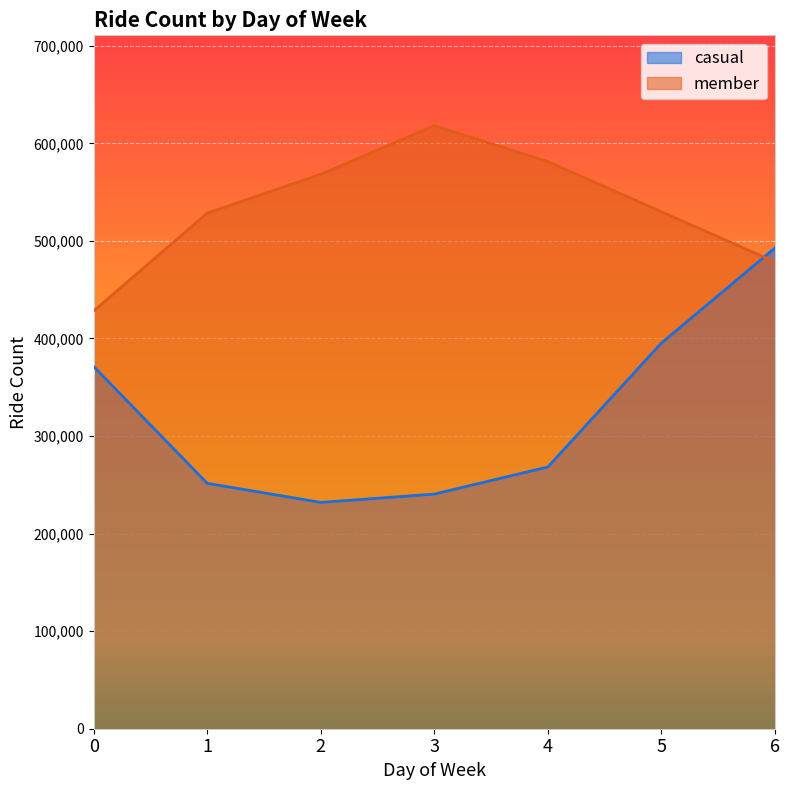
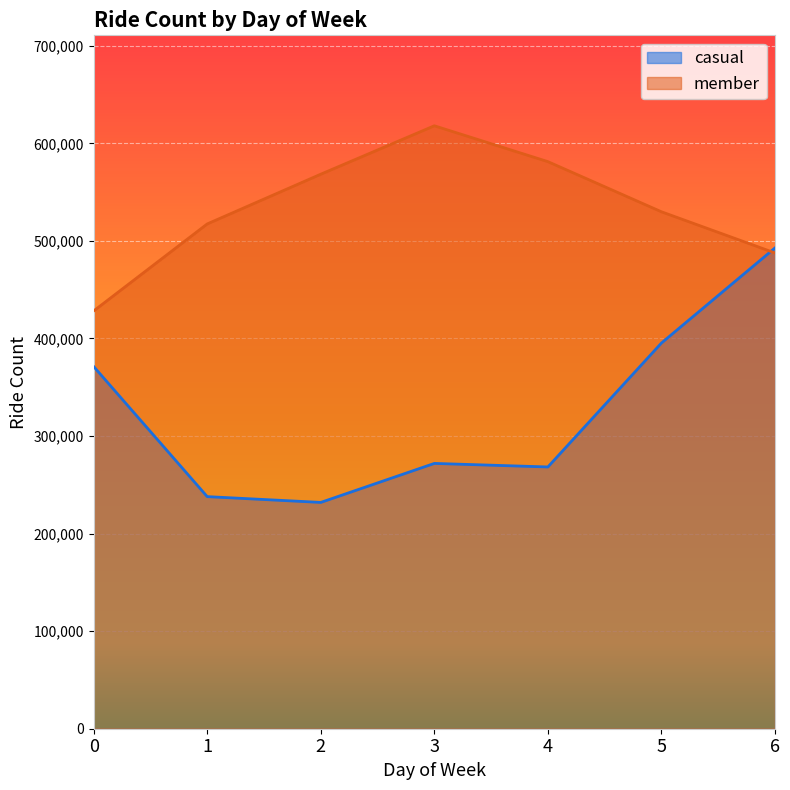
  {
    "casual": {
      "0": "370,000",
-     "1": "250,000",
+     "1": "240,000",
      "2": "230,000",
-     "3": "240,000",
+     "3": "270,000",
      "4": "270,000",
      "5": "400,000",
      "6": "490,000"
    },
    "member": {
      "0": "430,000",
-     "1": "530,000",
+     "1": "520,000",
      "2": "570,000",
      "3": "620,000",
      "4": "580,000",
      "5": "530,000",
-     "6": "480,000"
+     "6": "490,000"
    }
  }
